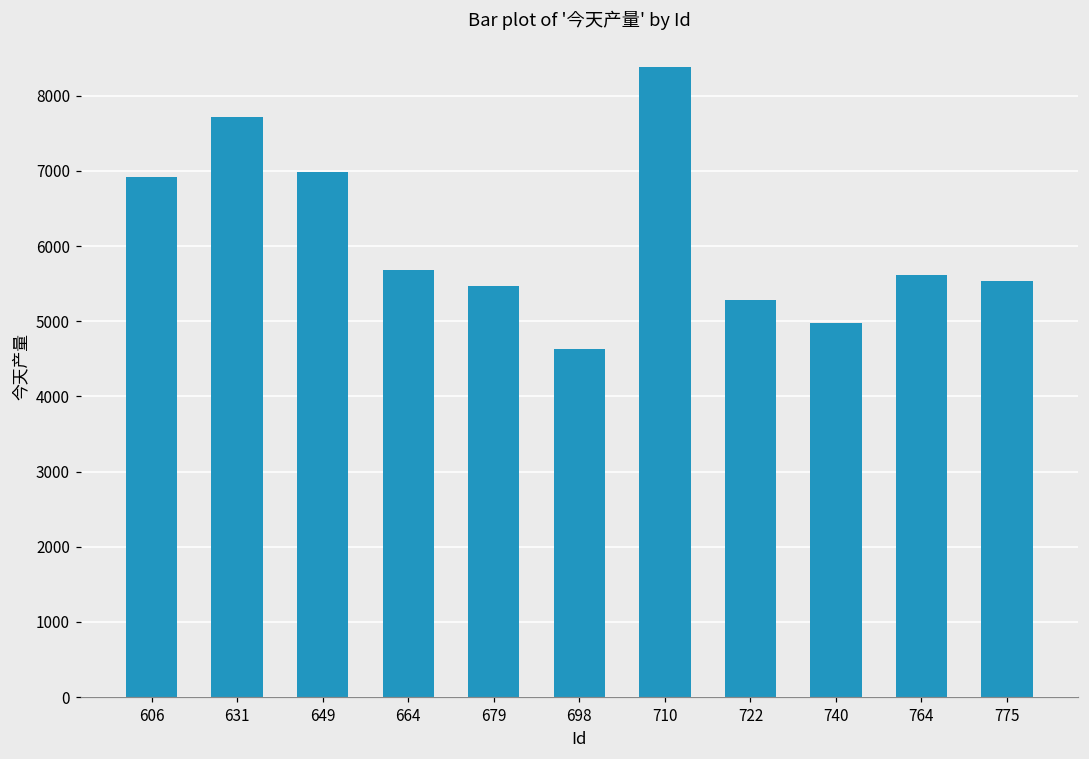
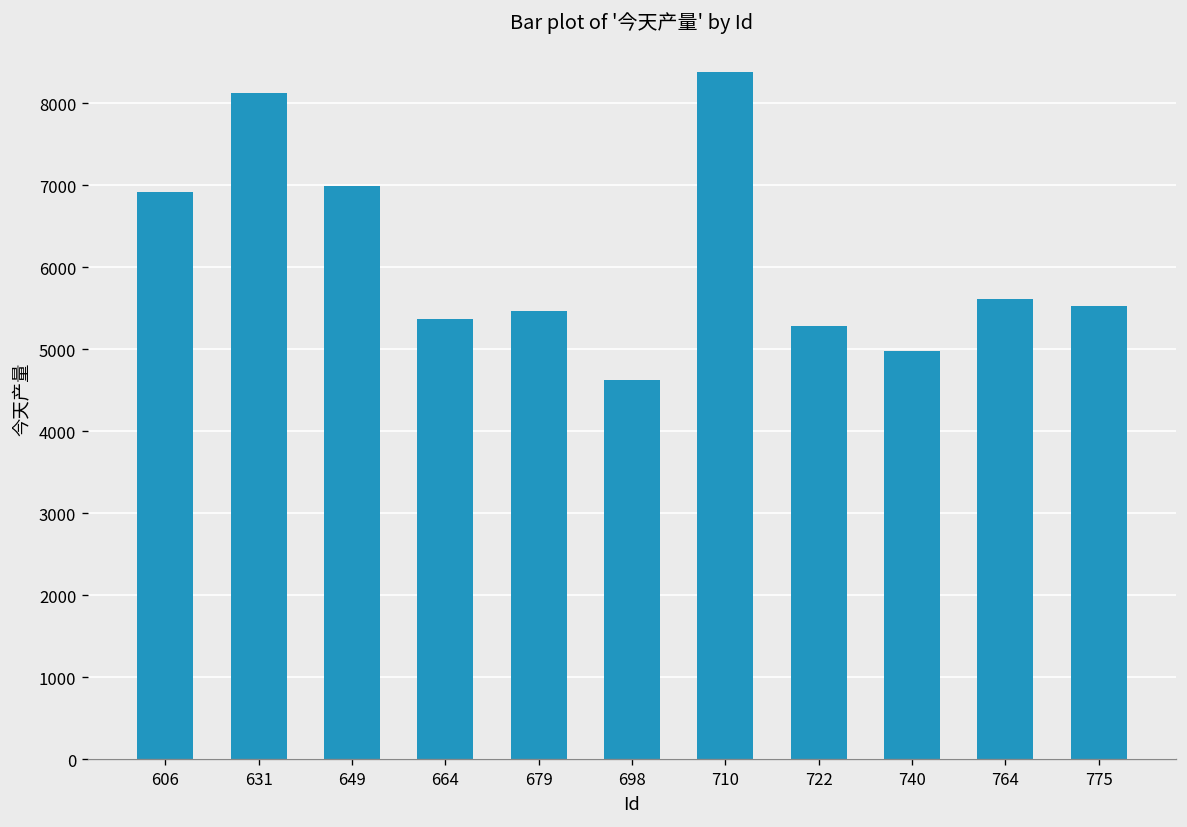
  {
    "606": 6900,
-   "631": 7700,
+   "631": 8100,
    "649": 7000,
-   "664": 5700,
+   "664": 5400,
    "679": 5500,
    "698": 4600,
    "710": 8400,
    "722": 5300,
    "740": 5000,
    "764": 5600,
    "775": 5500
  }
